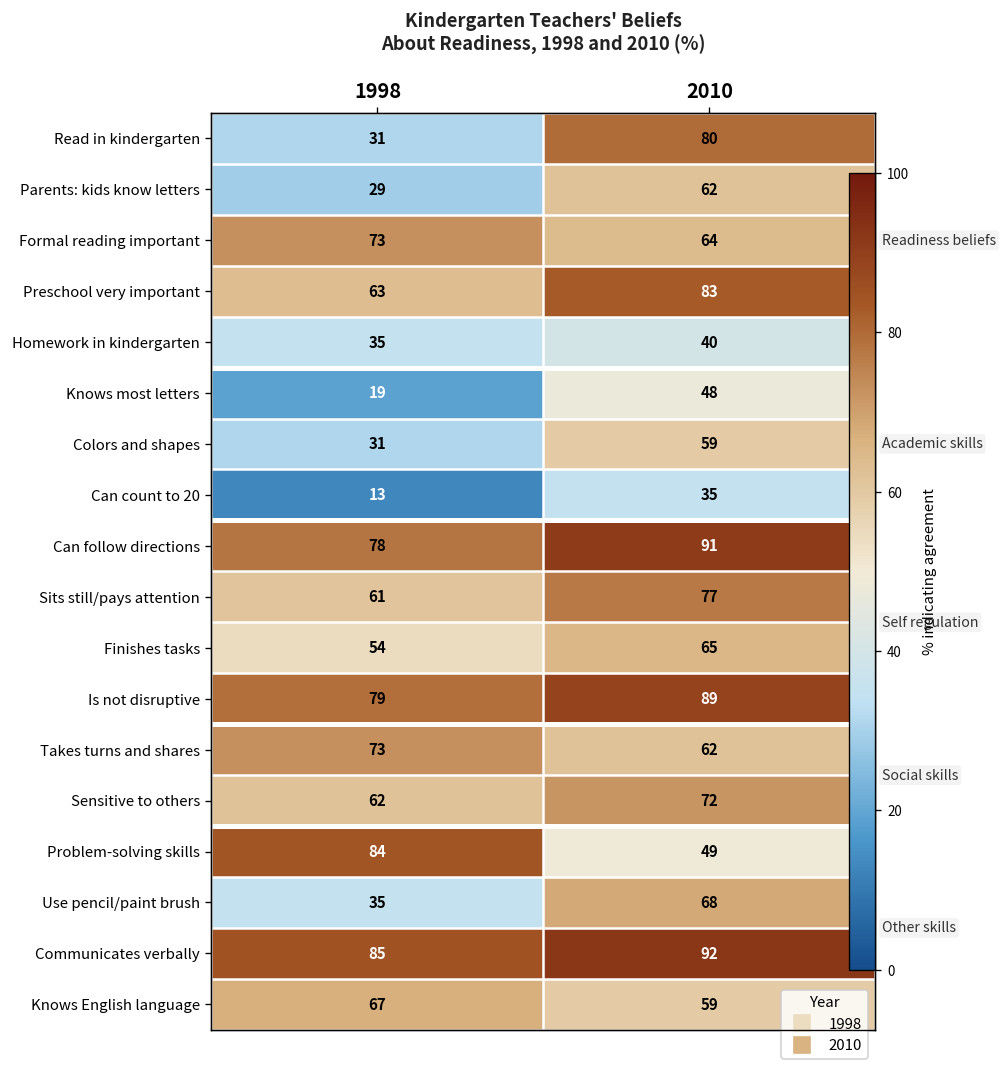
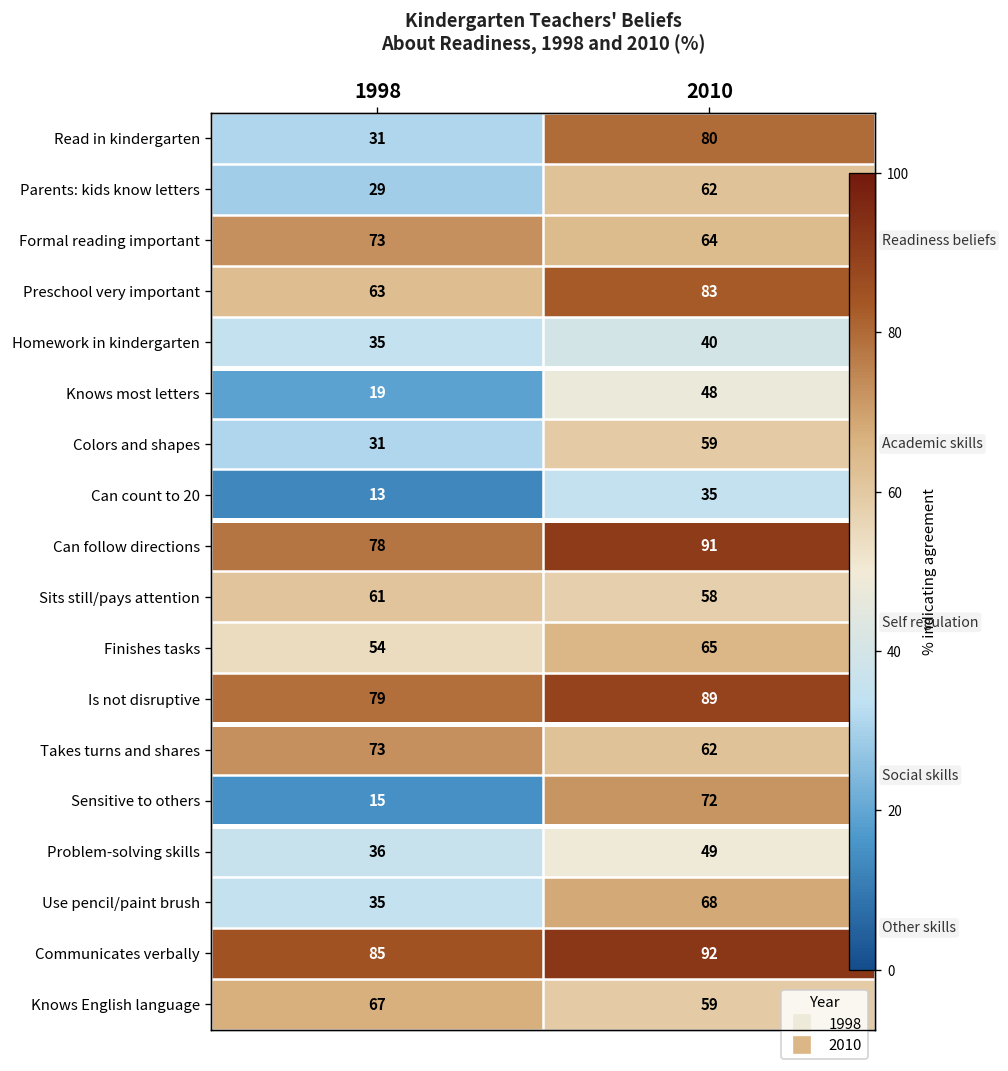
  {
    "Read in kindergarten": {
      "1998": 31,
      "2010": 80
    },
    "Parents: kids know letters": {
      "1998": 29,
      "2010": 62
    },
    "Formal reading important": {
      "1998": 73,
      "2010": 64
    },
    "Preschool very important": {
      "1998": 63,
      "2010": 83
    },
    "Homework in kindergarten": {
      "1998": 35,
      "2010": 40
    },
    "Knows most letters": {
      "1998": 19,
      "2010": 48
    },
    "Colors and shapes": {
      "1998": 31,
      "2010": 59
    },
    "Can count to 20": {
      "1998": 13,
      "2010": 35
    },
    "Can follow directions": {
      "1998": 78,
      "2010": 91
    },
    "Sits still/pays attention": {
      "1998": 61,
-     "2010": 77
+     "2010": 58
    },
    "Finishes tasks": {
      "1998": 54,
      "2010": 65
    },
    "Is not disruptive": {
      "1998": 79,
      "2010": 89
    },
    "Takes turns and shares": {
      "1998": 73,
      "2010": 62
    },
    "Sensitive to others": {
-     "1998": 62,
+     "1998": 15,
      "2010": 72
    },
    "Problem-solving skills": {
-     "1998": 84,
+     "1998": 36,
      "2010": 49
    },
    "Use pencil/paint brush": {
      "1998": 35,
      "2010": 68
    },
    "Communicates verbally": {
      "1998": 85,
      "2010": 92
    },
    "Knows English language": {
      "1998": 67,
      "2010": 59
    }
  }
